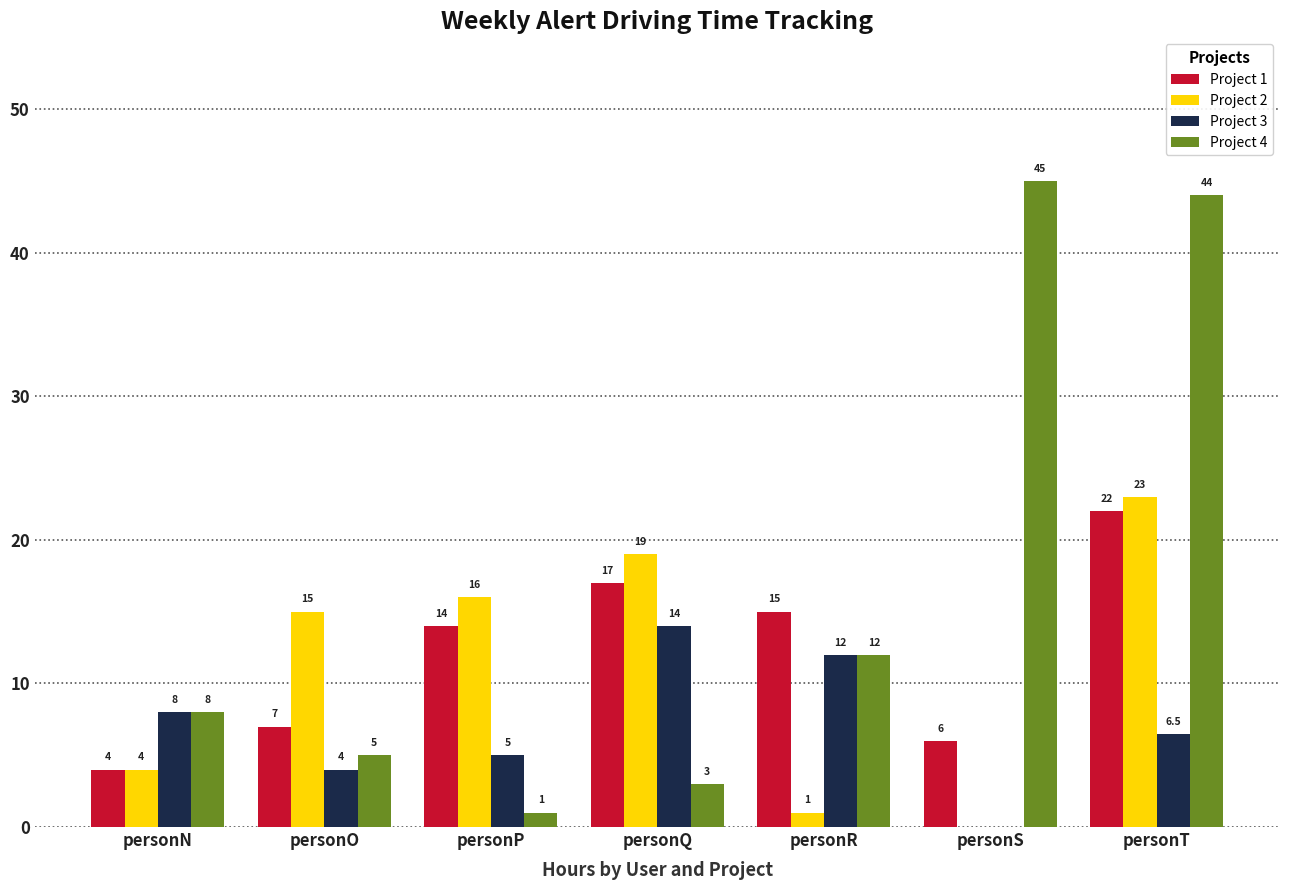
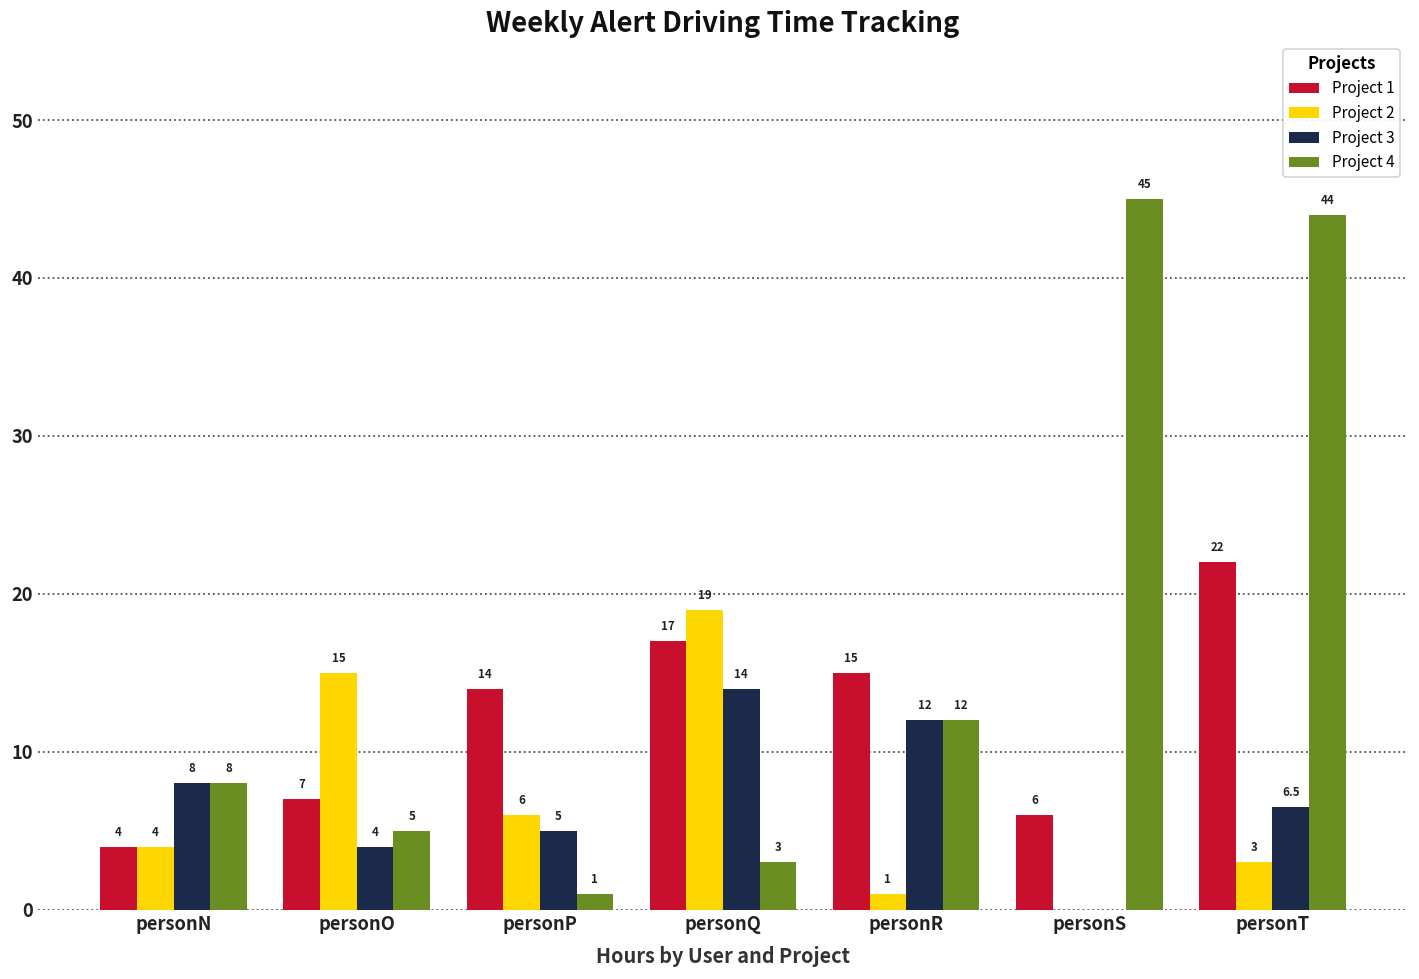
  {
    "Project 1": {
      "personN": 4,
      "personO": 7,
      "personP": 14,
      "personQ": 17,
      "personR": 15,
      "personS": 6,
      "personT": 22
    },
    "Project 2": {
      "personN": 4,
      "personO": 15,
-     "personP": 16,
+     "personP": 6,
      "personQ": 19,
      "personR": 1,
-     "personT": 23
+     "personT": 3
    },
    "Project 3": {
      "personN": 8,
      "personO": 4,
      "personP": 5,
      "personQ": 14,
      "personR": 12,
      "personT": 6.5
    },
    "Project 4": {
      "personN": 8,
      "personO": 5,
      "personP": 1,
      "personQ": 3,
      "personR": 12,
      "personS": 45,
      "personT": 44
    }
  }
